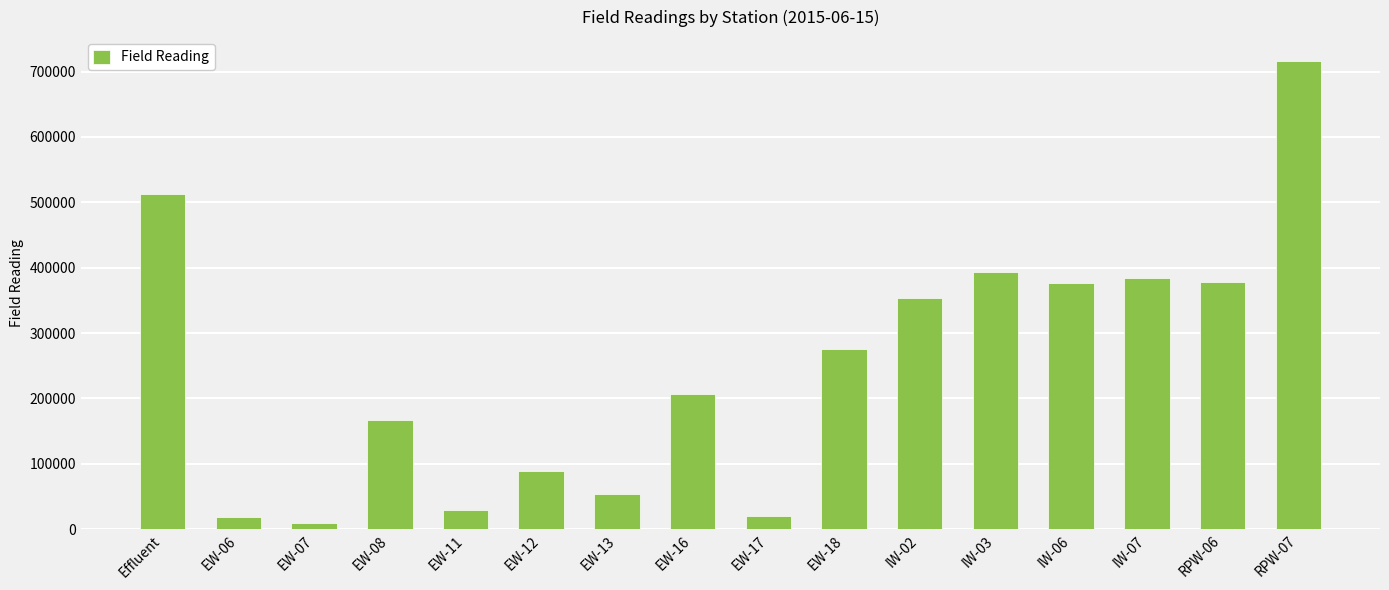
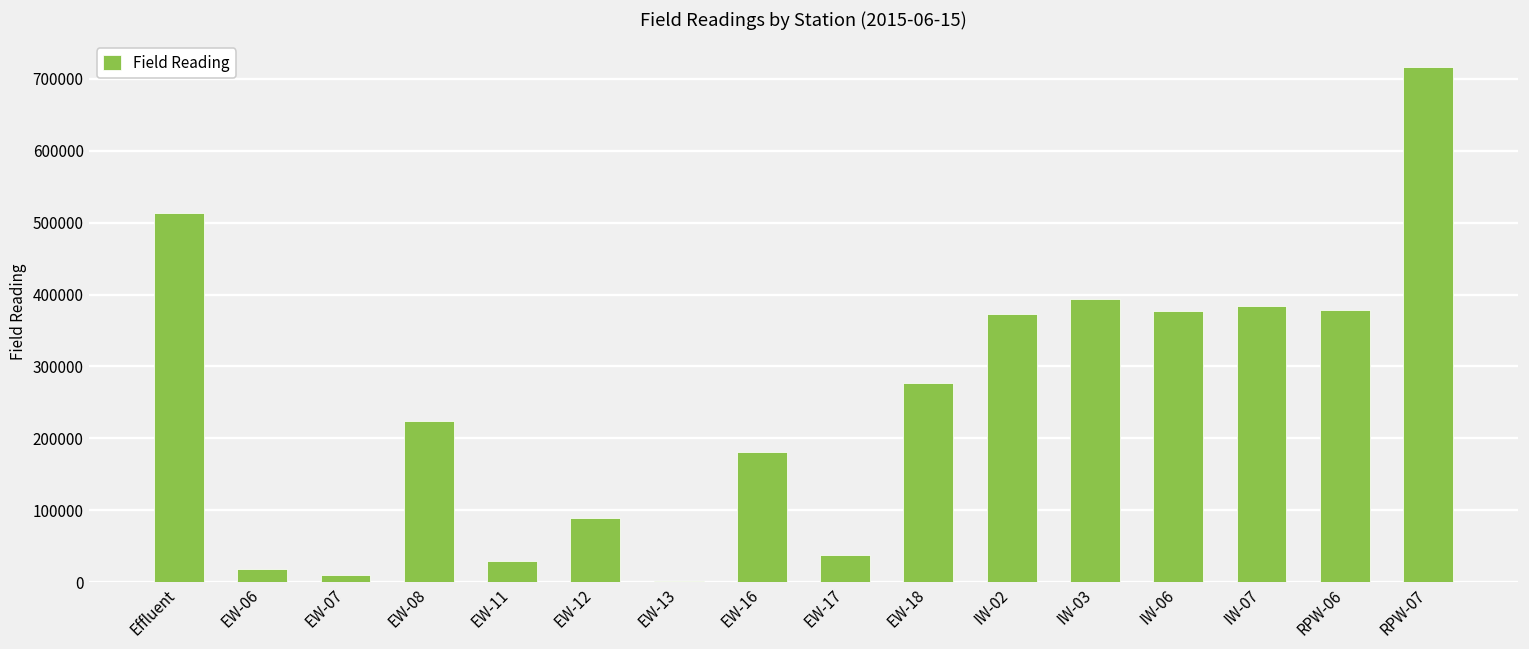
  {
    "Effluent": 510000,
    "EW-06": 20000,
    "EW-07": 10000,
-   "EW-08": 170000,
+   "EW-08": 220000,
    "EW-11": 30000,
    "EW-12": 90000,
-   "EW-13": 50000,
-   "EW-16": 210000,
-   "EW-17": 20000,
+   "EW-13": 0,
+   "EW-16": 180000,
+   "EW-17": 40000,
    "EW-18": 280000,
-   "IW-02": 350000,
+   "IW-02": 370000,
    "IW-03": 390000,
    "IW-06": 380000,
    "IW-07": 380000,
    "RPW-06": 380000,
    "RPW-07": 720000
  }
